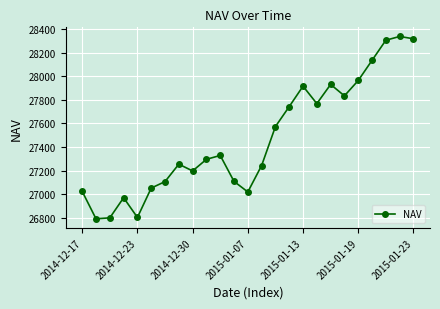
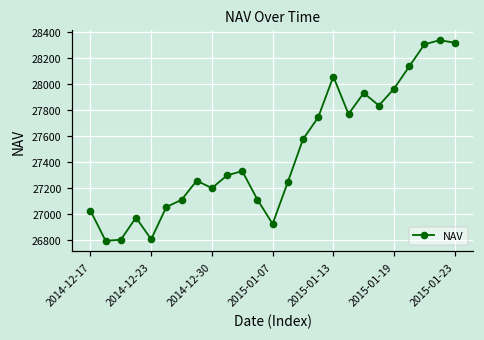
  {
    "2014-12-17": 27020,
    "2014-12-23": 26800,
    "2014-12-30": 27200,
-   "2015-01-07": 27020,
-   "2015-01-13": 27910,
+   "2015-01-07": 26920,
+   "2015-01-13": 28060,
    "2015-01-19": 27960,
    "2015-01-23": 28320
  }
